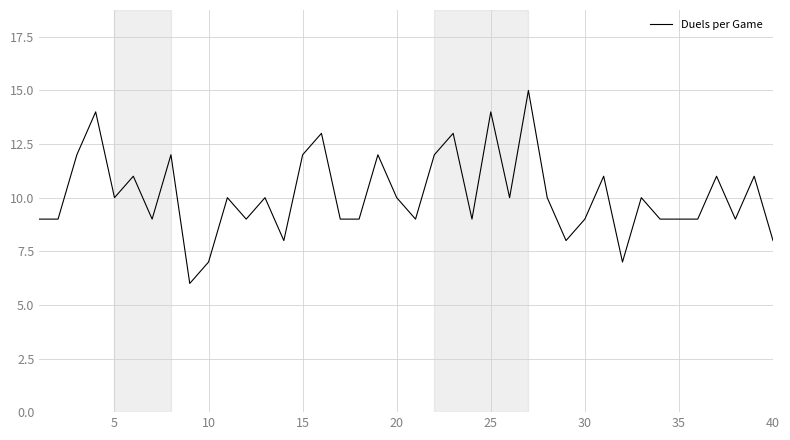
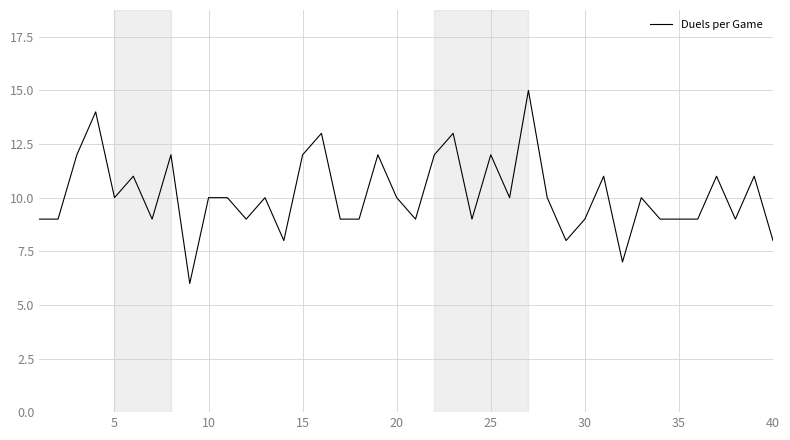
  {
    "5": 10,
-   "10": 7,
+   "10": 10,
    "15": 12,
    "20": 10,
-   "25": 14,
+   "25": 12,
    "30": 9,
    "35": 9,
    "40": 8
  }
